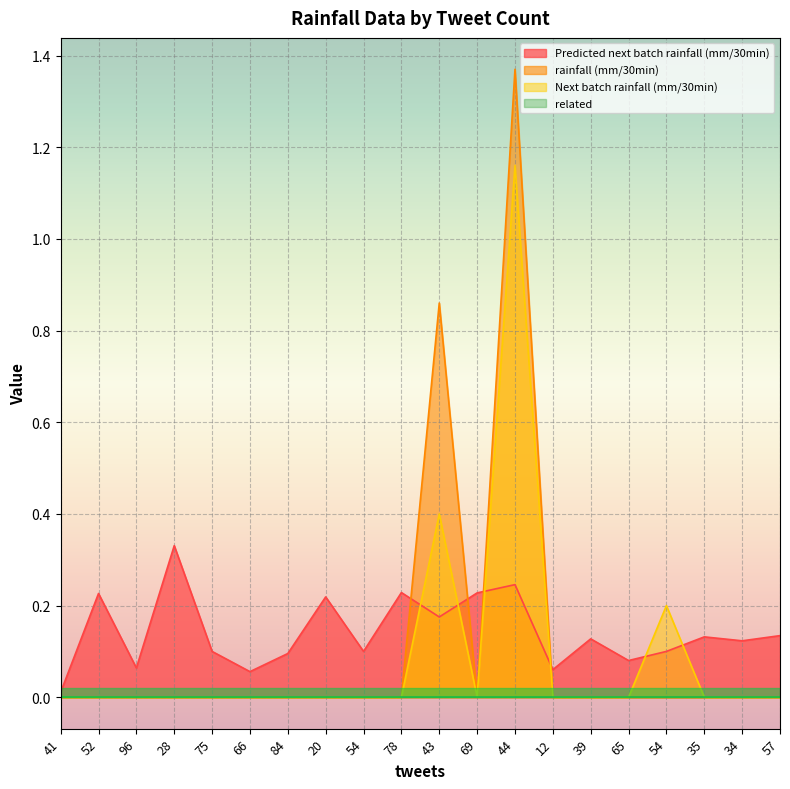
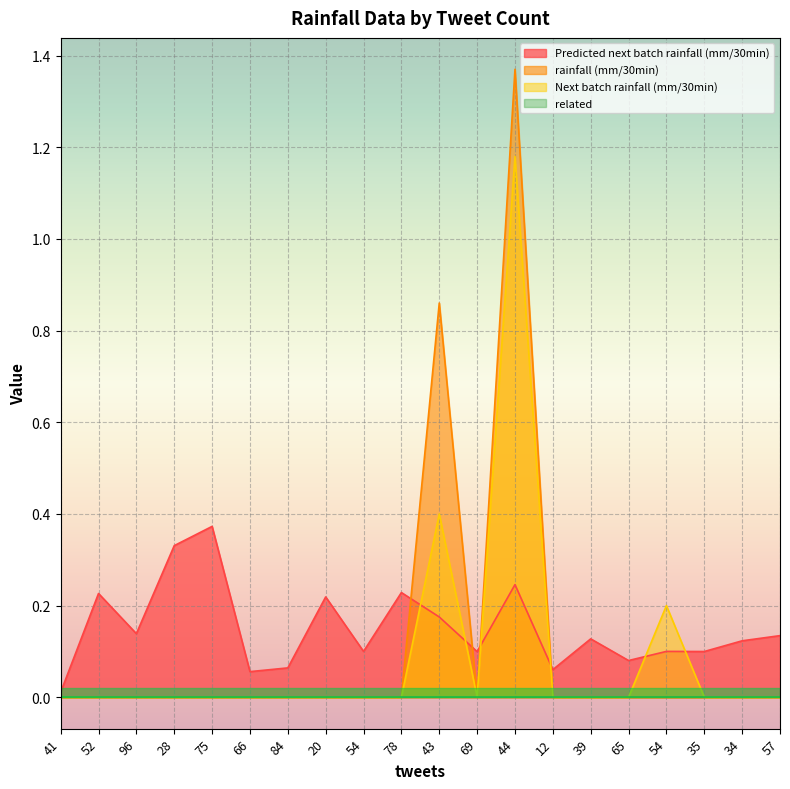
  {
    "Predicted next batch rainfall (mm/30min)": {
      "52": 0.23,
-     "96": 0.06,
+     "96": 0.14,
      "28": 0.33,
-     "75": 0.10,
+     "75": 0.37,
      "66": 0.06,
-     "84": 0.10,
+     "84": 0.06,
      "20": 0.22,
      "78": 0.23,
      "43": 0.18,
-     "69": 0.23,
+     "69": 0.10,
      "44": 0.25,
      "12": 0.06,
      "39": 0.13,
      "65": 0.08,
-     "35": 0.13,
+     "35": 0.10,
      "34": 0.12,
      "57": 0.13
    },
    "rainfall (mm/30min)": {
      "43": 0.86,
      "44": 1.37
    },
    "Next batch rainfall (mm/30min)": {
      "43": 0.40,
-     "44": 1.16
+     "44": 1.18
    }
  }
